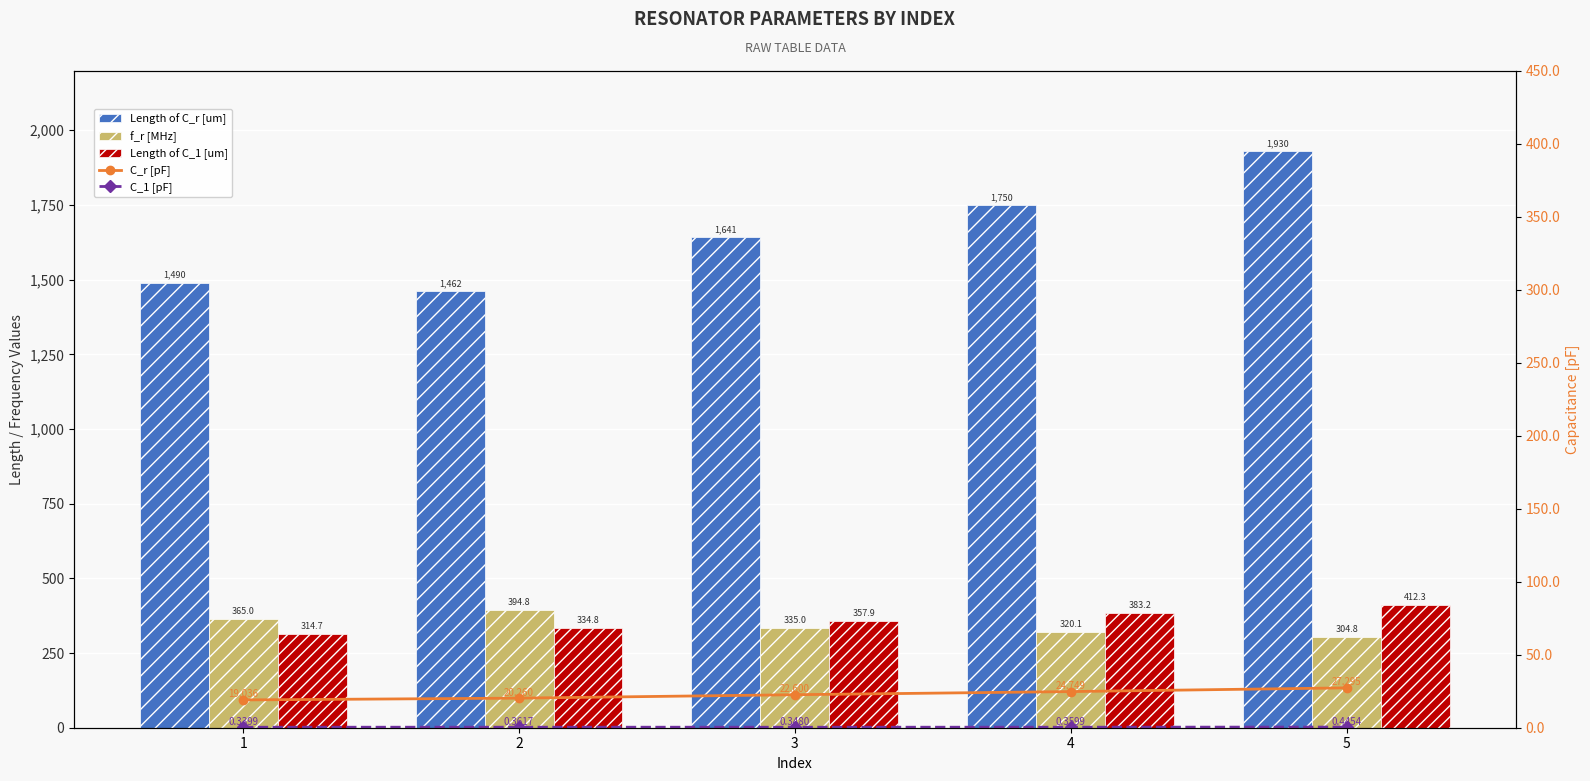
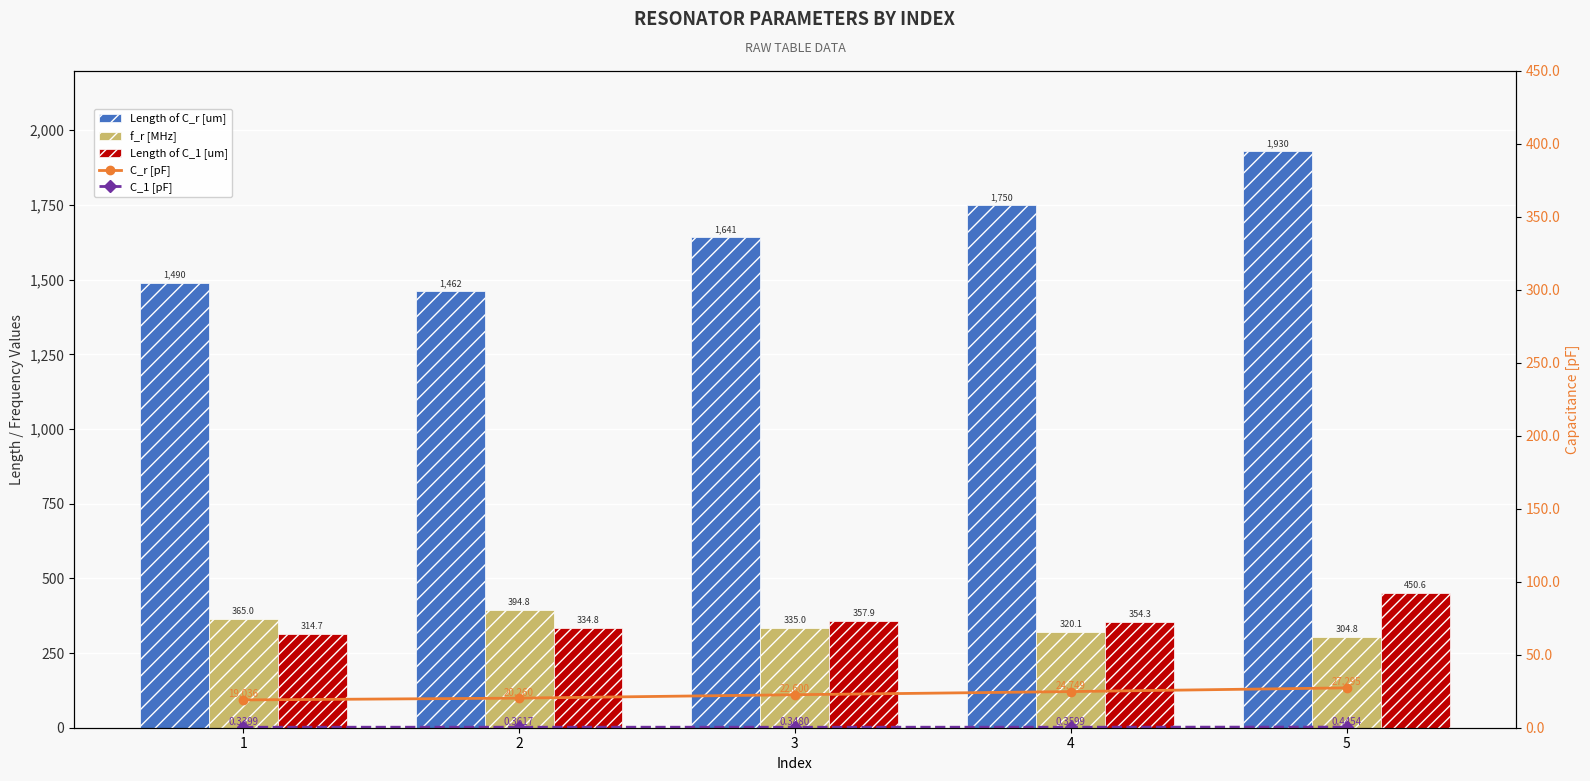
  {
    "Length of C_r [um]": {
      "1": "1,490",
      "2": "1,462",
      "3": "1,641",
      "4": "1,750",
      "5": "1,930"
    },
    "f_r [MHz]": {
      "1": "365.0",
      "2": "394.8",
      "3": "335.0",
      "4": "320.1",
      "5": "304.8"
    },
    "Length of C_1 [um]": {
      "1": "314.7",
      "2": "334.8",
      "3": "357.9",
-     "4": "383.2",
-     "5": "412.3"
+     "4": "354.3",
+     "5": "450.6"
    },
    "C_r [pF]": {
      "1": "19.036",
      "2": "20.260",
      "3": "22.600",
      "4": "24.749",
      "5": "27.295"
    },
    "C_1 [pF]": {
      "1": "0.3399",
      "2": "0.3617",
      "3": "0.3480",
      "4": "0.3599",
      "5": "0.4454"
    }
  }
